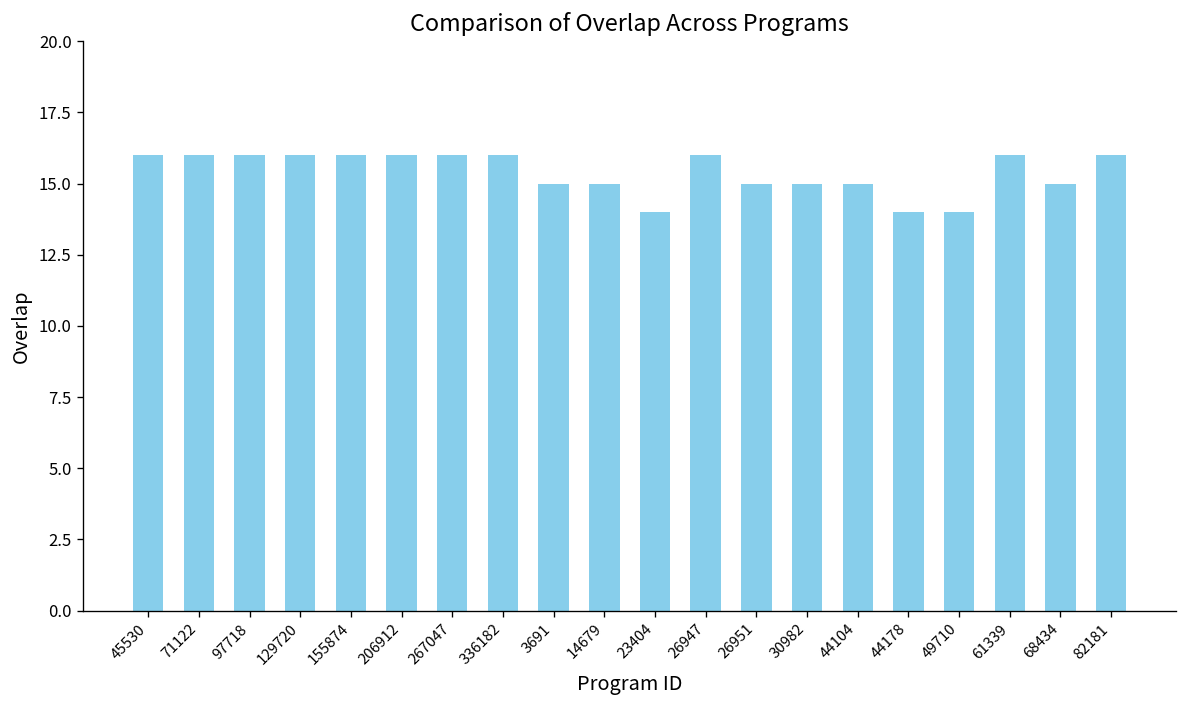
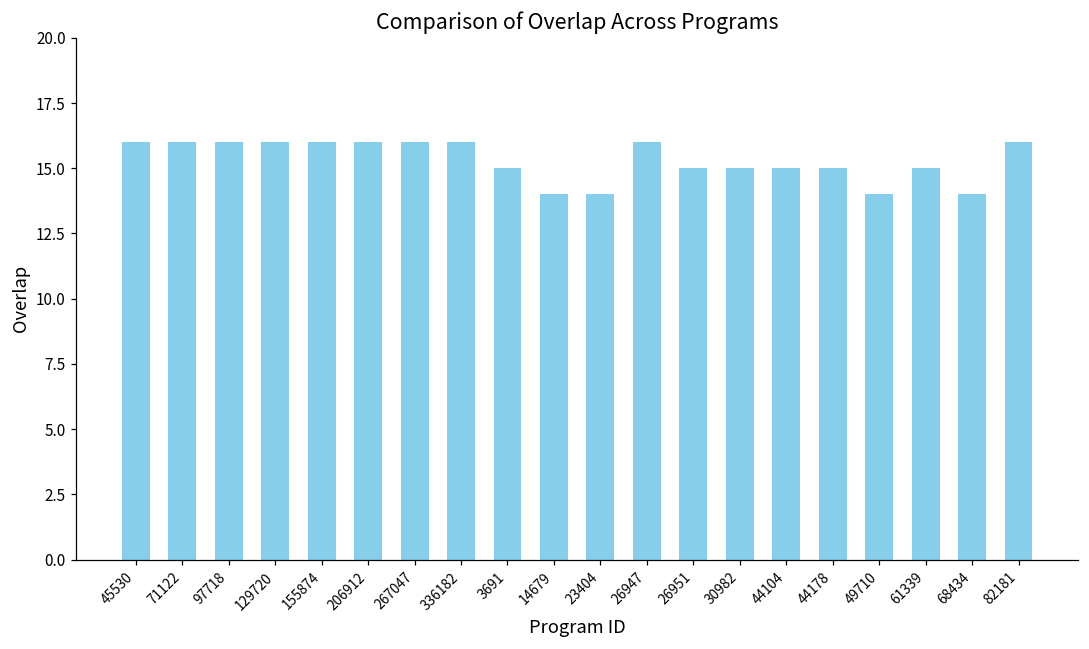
  {
    "45530": 16,
    "71122": 16,
    "97718": 16,
    "129720": 16,
    "155874": 16,
    "206912": 16,
    "267047": 16,
    "336182": 16,
    "3691": 15,
-   "14679": 15,
+   "14679": 14,
    "23404": 14,
    "26947": 16,
    "26951": 15,
    "30982": 15,
    "44104": 15,
-   "44178": 14,
+   "44178": 15,
    "49710": 14,
-   "61339": 16,
-   "68434": 15,
+   "61339": 15,
+   "68434": 14,
    "82181": 16
  }
